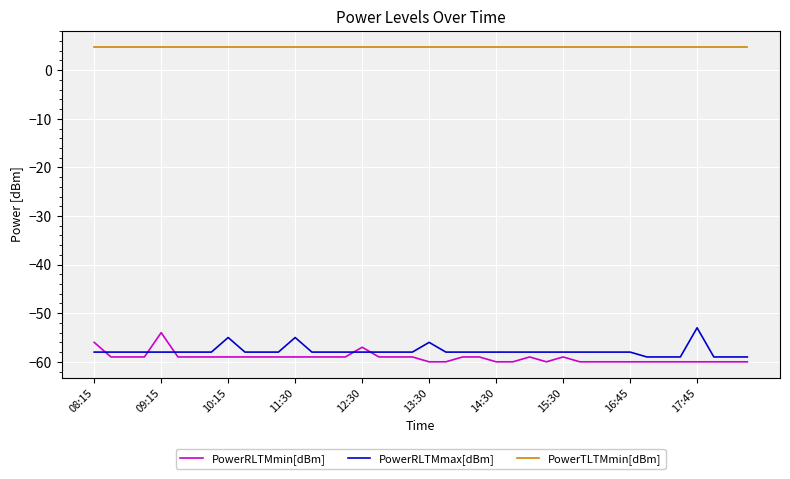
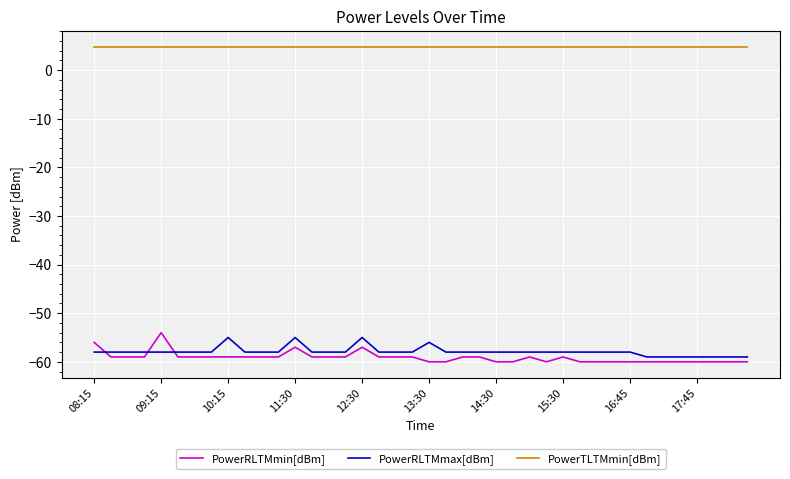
  {
    "PowerRLTMmin[dBm]": {
      "08:15": -56,
      "09:15": -54,
      "10:15": -59,
-     "11:30": -59,
+     "11:30": -57,
      "12:30": -57,
      "13:30": -60,
      "14:30": -60,
      "15:30": -59,
      "16:45": -60,
      "17:45": -60
    },
    "PowerRLTMmax[dBm]": {
      "08:15": -58,
      "09:15": -58,
      "10:15": -55,
      "11:30": -55,
-     "12:30": -58,
+     "12:30": -55,
      "13:30": -56,
      "14:30": -58,
      "15:30": -58,
      "16:45": -58,
-     "17:45": -53
+     "17:45": -59
    },
    "PowerTLTMmin[dBm]": {
      "08:15": 5,
      "09:15": 5,
      "10:15": 5,
      "11:30": 5,
      "12:30": 5,
      "13:30": 5,
      "14:30": 5,
      "15:30": 5,
      "16:45": 5,
      "17:45": 5
    }
  }
